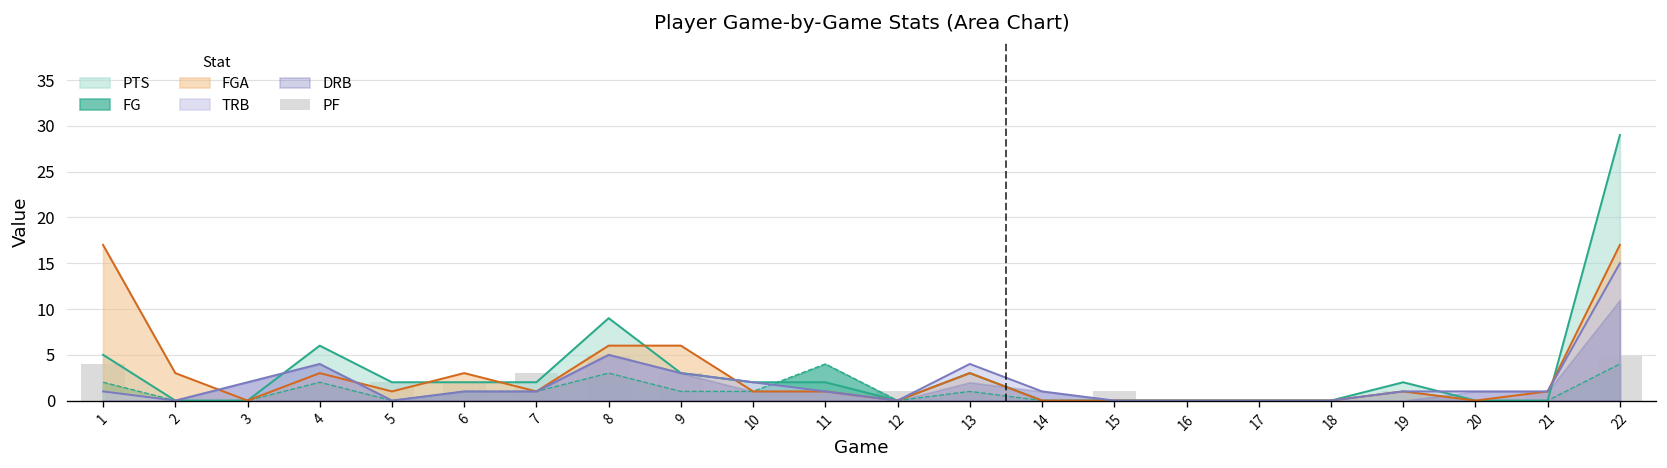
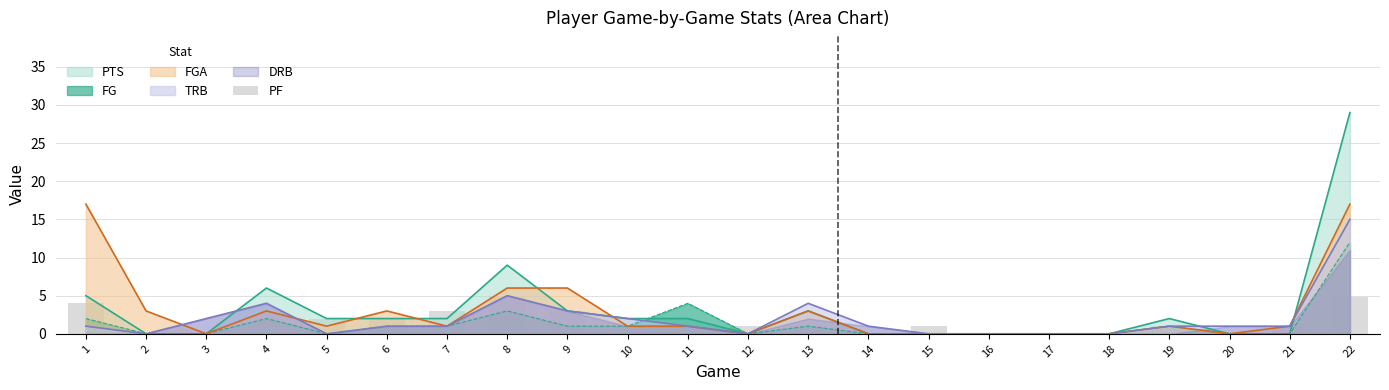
  {
    "FG": {
      "1": 2,
      "4": 2,
      "8": 3,
      "9": 1,
      "11": 4,
      "13": 1,
-     "22": 4
+     "22": 12
    },
    "FGA": {
      "1": 17,
      "2": 3,
      "4": 3,
      "5": 1,
      "6": 3,
      "8": 6,
      "9": 6,
      "22": 17
    }
  }
